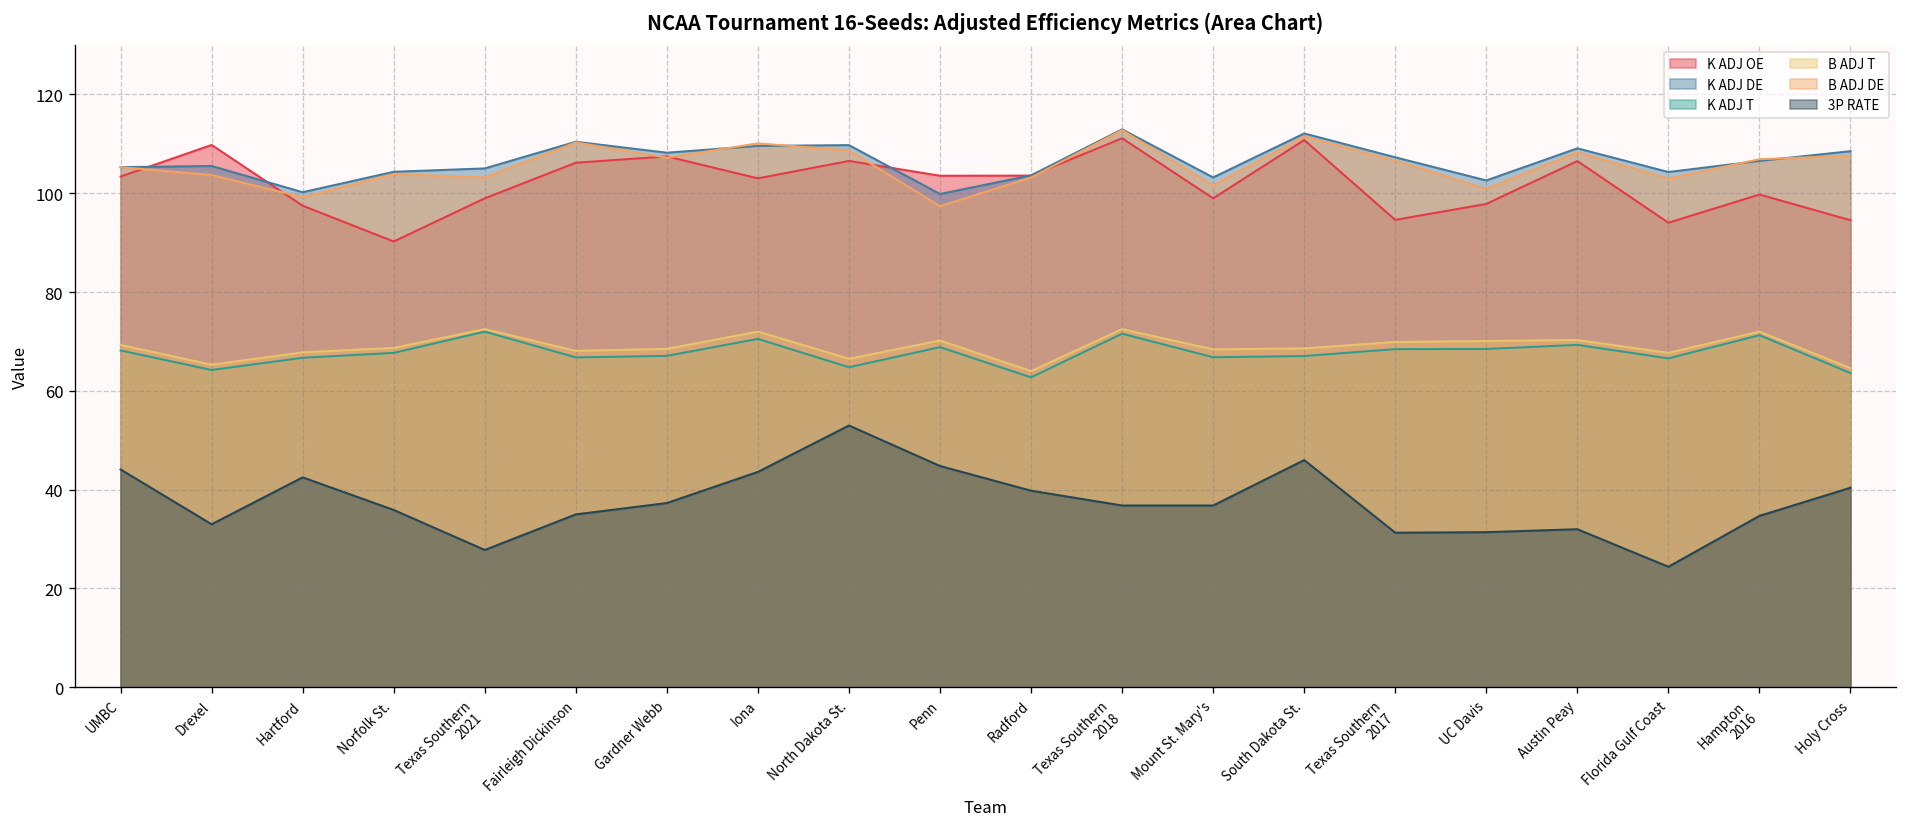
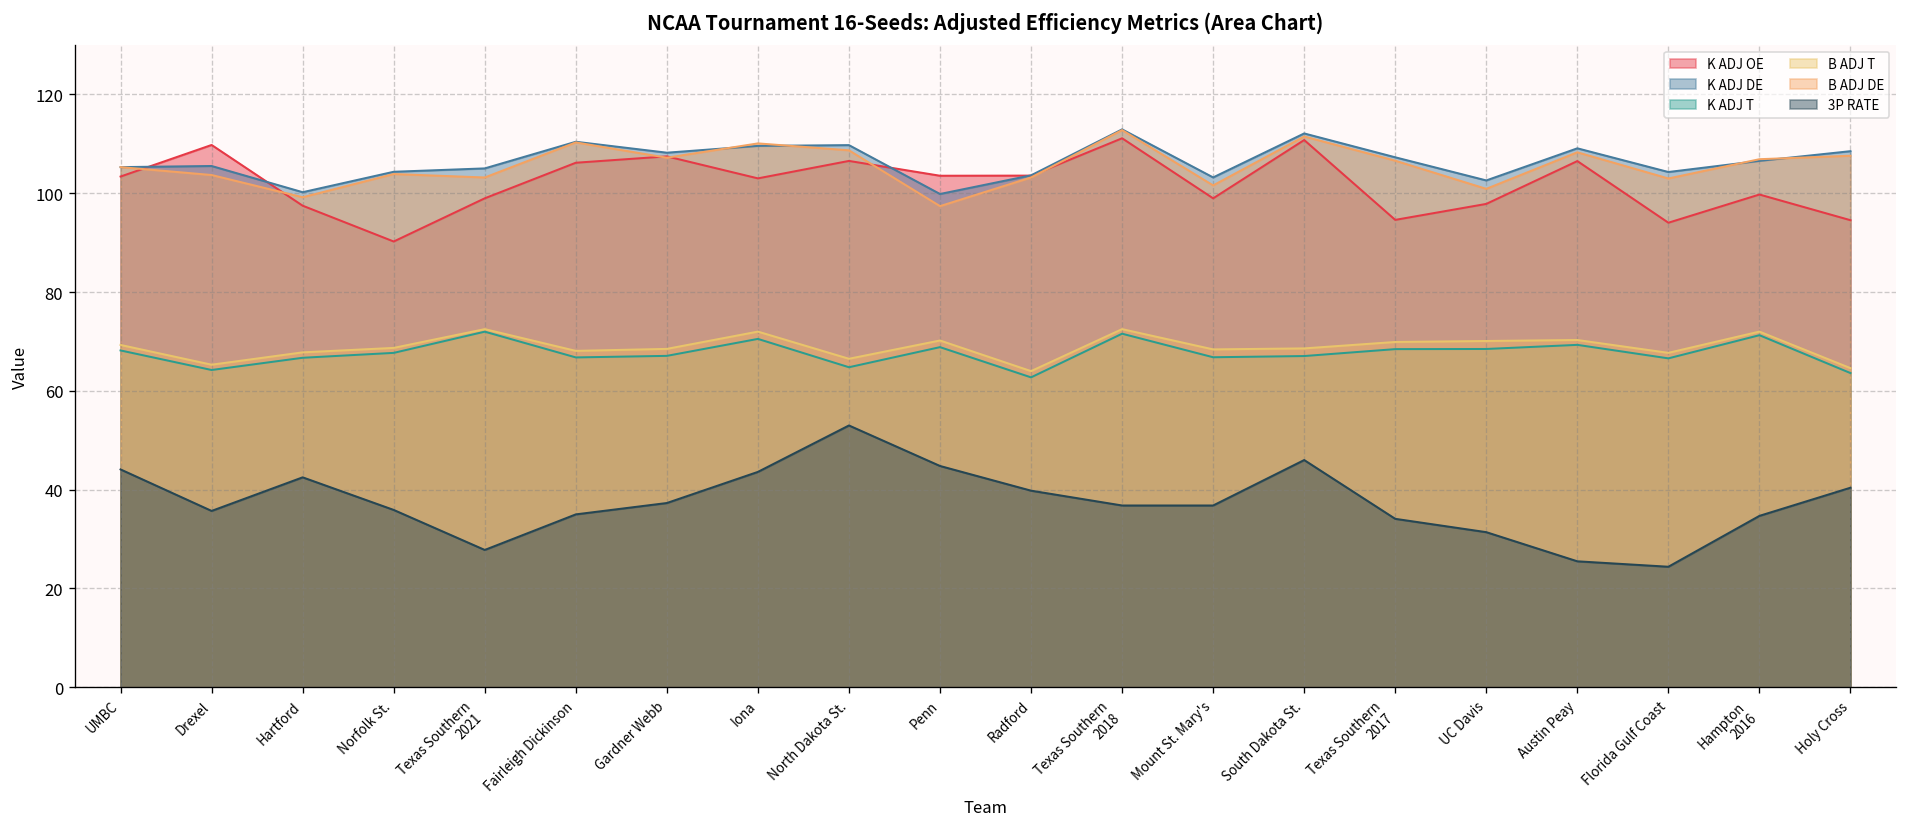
  {
    "K ADJ OE": {
      "UMBC": 103,
      "Drexel": 110,
      "Hartford": 97,
      "Norfolk St.": 90,
      "Texas Southern 2021": 99,
      "Fairleigh Dickinson": 106,
      "Iona": 103,
      "North Dakota St.": 107,
      "Penn": 104,
      "Texas Southern 2018": 111,
      "Mount St. Mary's": 99,
      "South Dakota St.": 111,
      "Texas Southern 2017": 95,
      "UC Davis": 98,
      "Austin Peay": 107,
      "Florida Gulf Coast": 94,
      "Hampton 2016": 100,
      "Holy Cross": 95
    },
    "3P RATE": {
      "UMBC": 44,
-     "Drexel": 33,
+     "Drexel": 36,
      "Hartford": 43,
      "Norfolk St.": 36,
      "Texas Southern 2021": 28,
      "Fairleigh Dickinson": 35,
      "Gardner Webb": 37,
      "Iona": 44,
      "North Dakota St.": 53,
      "Penn": 45,
      "Radford": 40,
      "Texas Southern 2018": 37,
      "Mount St. Mary's": 37,
      "South Dakota St.": 46,
-     "Texas Southern 2017": 31,
+     "Texas Southern 2017": 34,
      "UC Davis": 31,
-     "Austin Peay": 32,
+     "Austin Peay": 26,
      "Florida Gulf Coast": 24,
      "Hampton 2016": 35,
      "Holy Cross": 40
    }
  }
